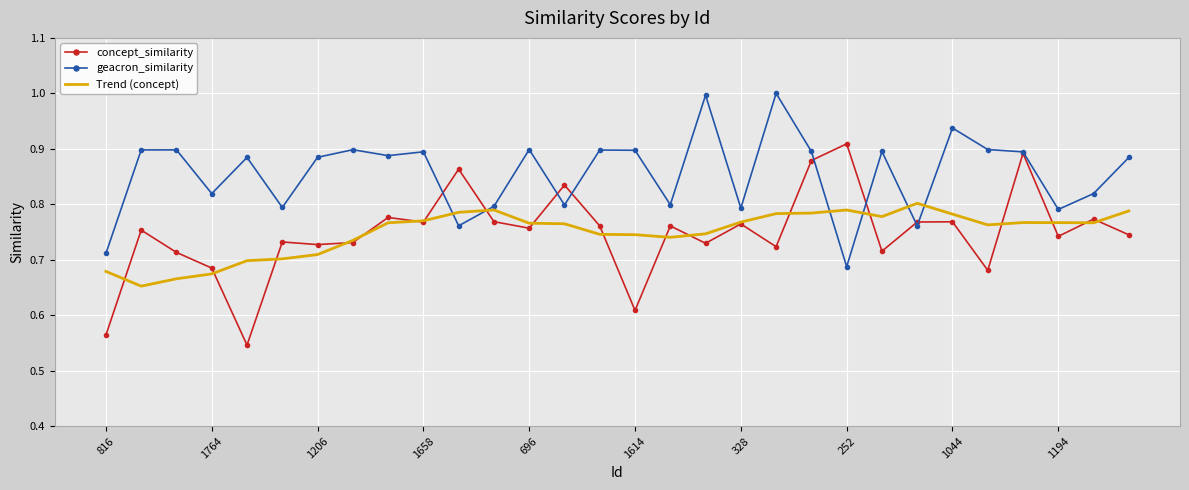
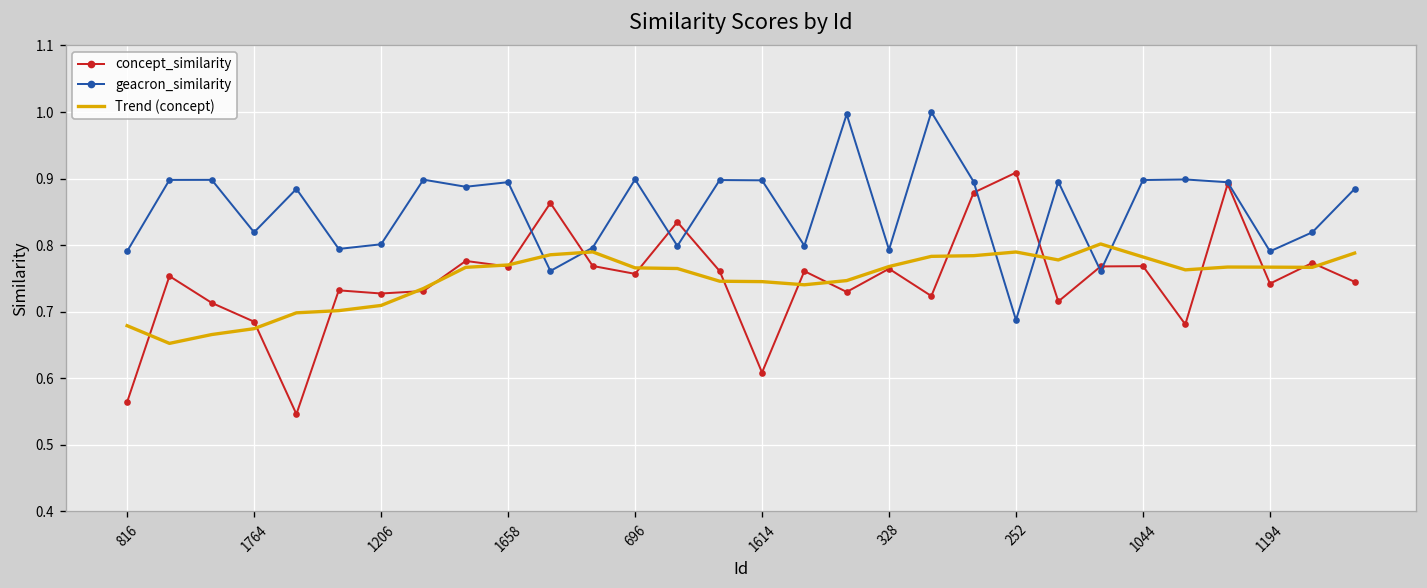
  {
    "concept_similarity": {
      "816": 0.56,
      "1764": 0.69,
      "1206": 0.73,
      "696": 0.76,
      "1614": 0.61,
      "252": 0.91,
      "1044": 0.77,
      "1194": 0.74
    },
    "geacron_similarity": {
-     "816": 0.71,
+     "816": 0.79,
      "1764": 0.82,
-     "1206": 0.88,
+     "1206": 0.80,
      "1658": 0.89,
      "696": 0.90,
      "1614": 0.90,
      "328": 0.79,
      "252": 0.69,
-     "1044": 0.94,
+     "1044": 0.90,
      "1194": 0.79
    },
    "Trend (concept)": {
      "816": 0.68,
      "1764": 0.67,
      "1206": 0.71,
      "696": 0.77,
      "1614": 0.75,
      "252": 0.79,
      "1044": 0.78,
      "1194": 0.77
    }
  }
